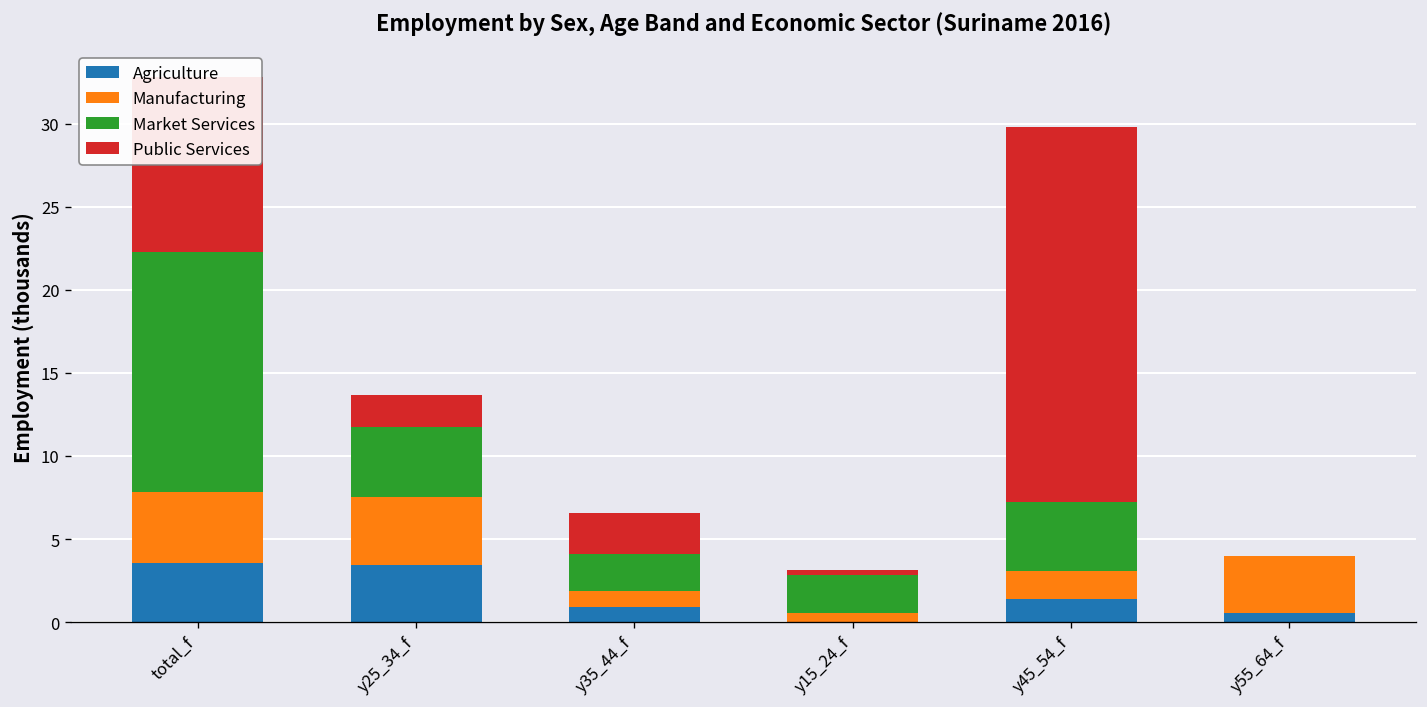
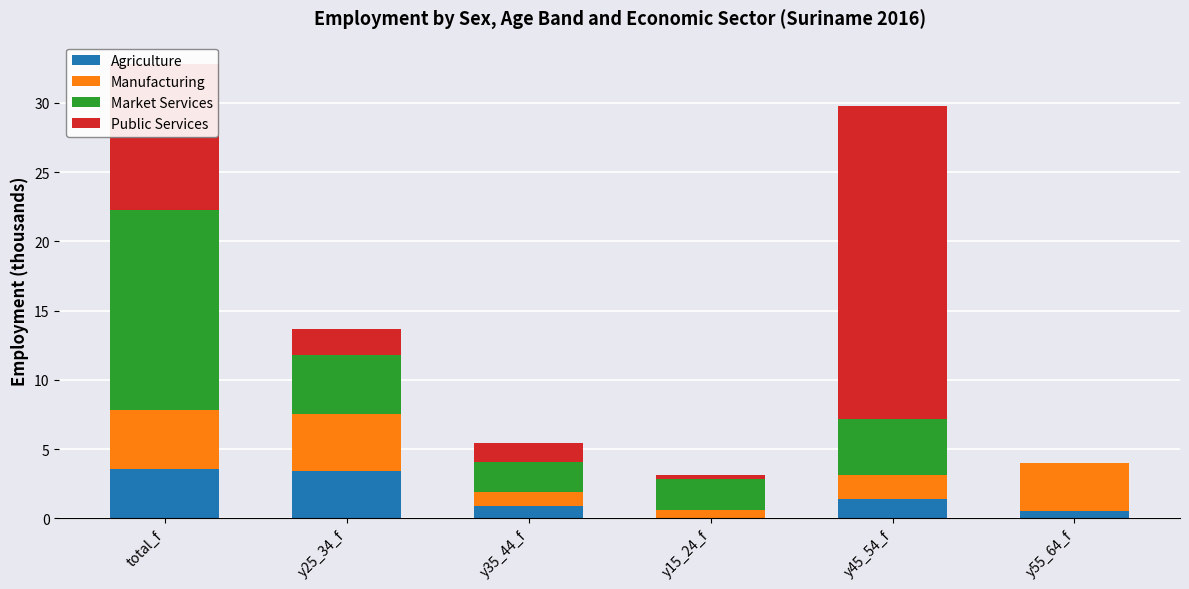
  {
    "Agriculture": {
      "total_f": 3.6,
      "y25_34_f": 3.4,
      "y35_44_f": 0.9,
      "y15_24_f": 0.0,
      "y45_54_f": 1.4,
      "y55_64_f": 0.6
    },
    "Manufacturing": {
      "total_f": 4.3,
      "y25_34_f": 4.1,
      "y35_44_f": 1.0,
      "y15_24_f": 0.6,
      "y45_54_f": 1.7,
      "y55_64_f": 3.4
    },
    "Market Services": {
      "total_f": 14.4,
      "y25_34_f": 4.2,
      "y35_44_f": 2.2,
      "y15_24_f": 2.3,
      "y45_54_f": 4.1,
      "y55_64_f": 0.0
    },
    "Public Services": {
      "y25_34_f": 1.9,
-     "y35_44_f": 2.5,
+     "y35_44_f": 1.3,
      "y15_24_f": 0.3,
      "y45_54_f": 22.6,
      "y55_64_f": 0.0
    }
  }
